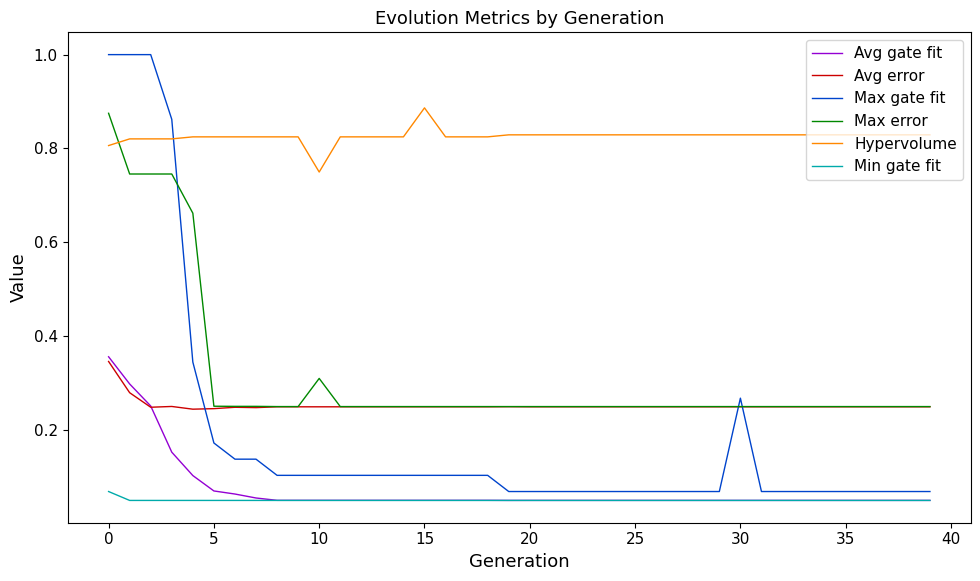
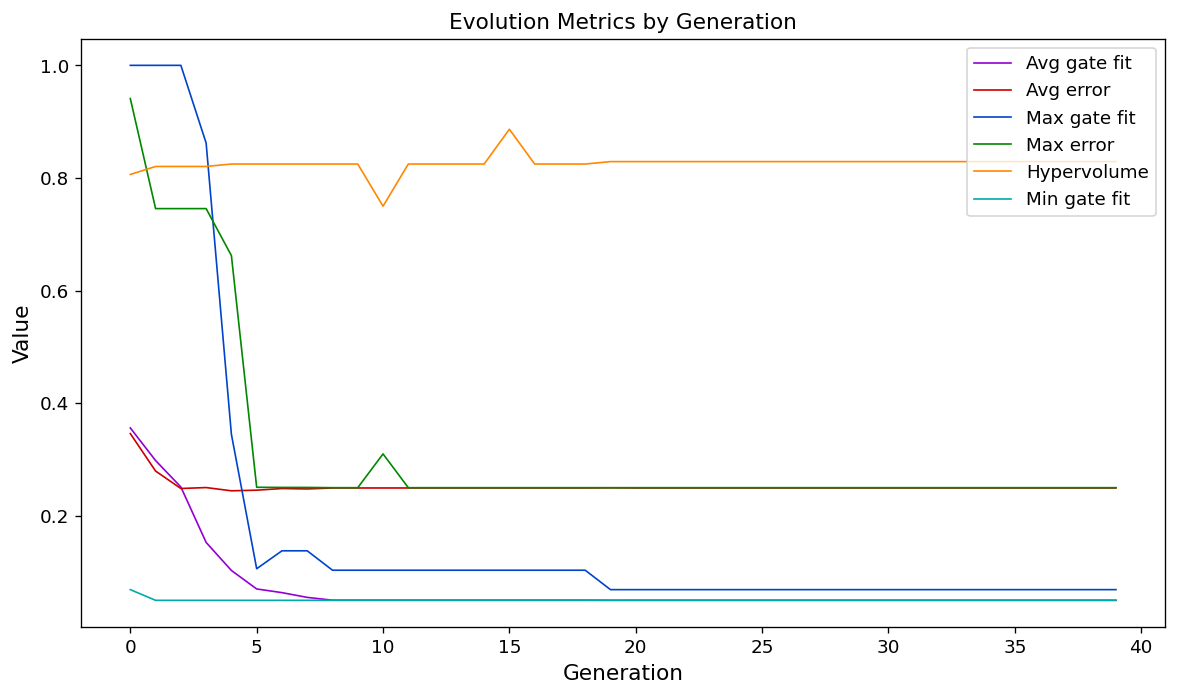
  {
    "Avg gate fit": {
      "0": 0.36,
      "5": 0.07
    },
    "Avg error": {
      "0": 0.35,
      "10": 0.25
    },
    "Max gate fit": {
      "0": 1.00,
-     "5": 0.17,
+     "5": 0.11,
      "10": 0.10,
      "15": 0.10,
      "20": 0.07,
      "25": 0.07,
-     "30": 0.27,
+     "30": 0.07,
      "35": 0.07
    },
    "Max error": {
-     "0": 0.88,
+     "0": 0.94,
      "10": 0.31
    },
    "Hypervolume": {
      "0": 0.81,
      "5": 0.82,
      "10": 0.75,
      "15": 0.89,
      "20": 0.83,
      "25": 0.83,
      "30": 0.83
    },
    "Min gate fit": {
      "0": 0.07,
      "5": 0.05
    }
  }
